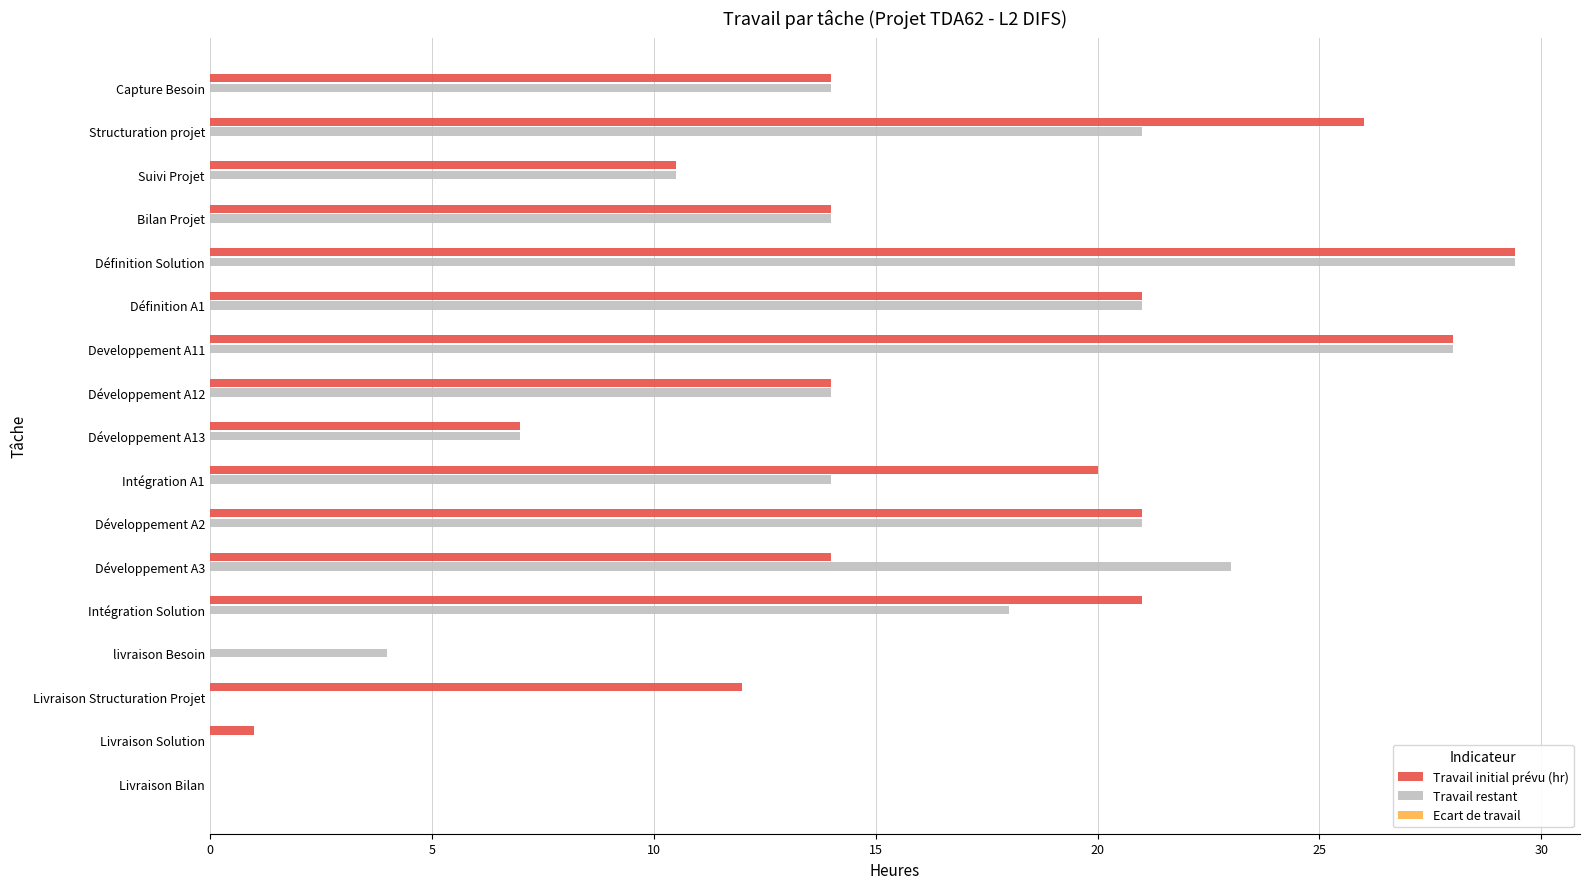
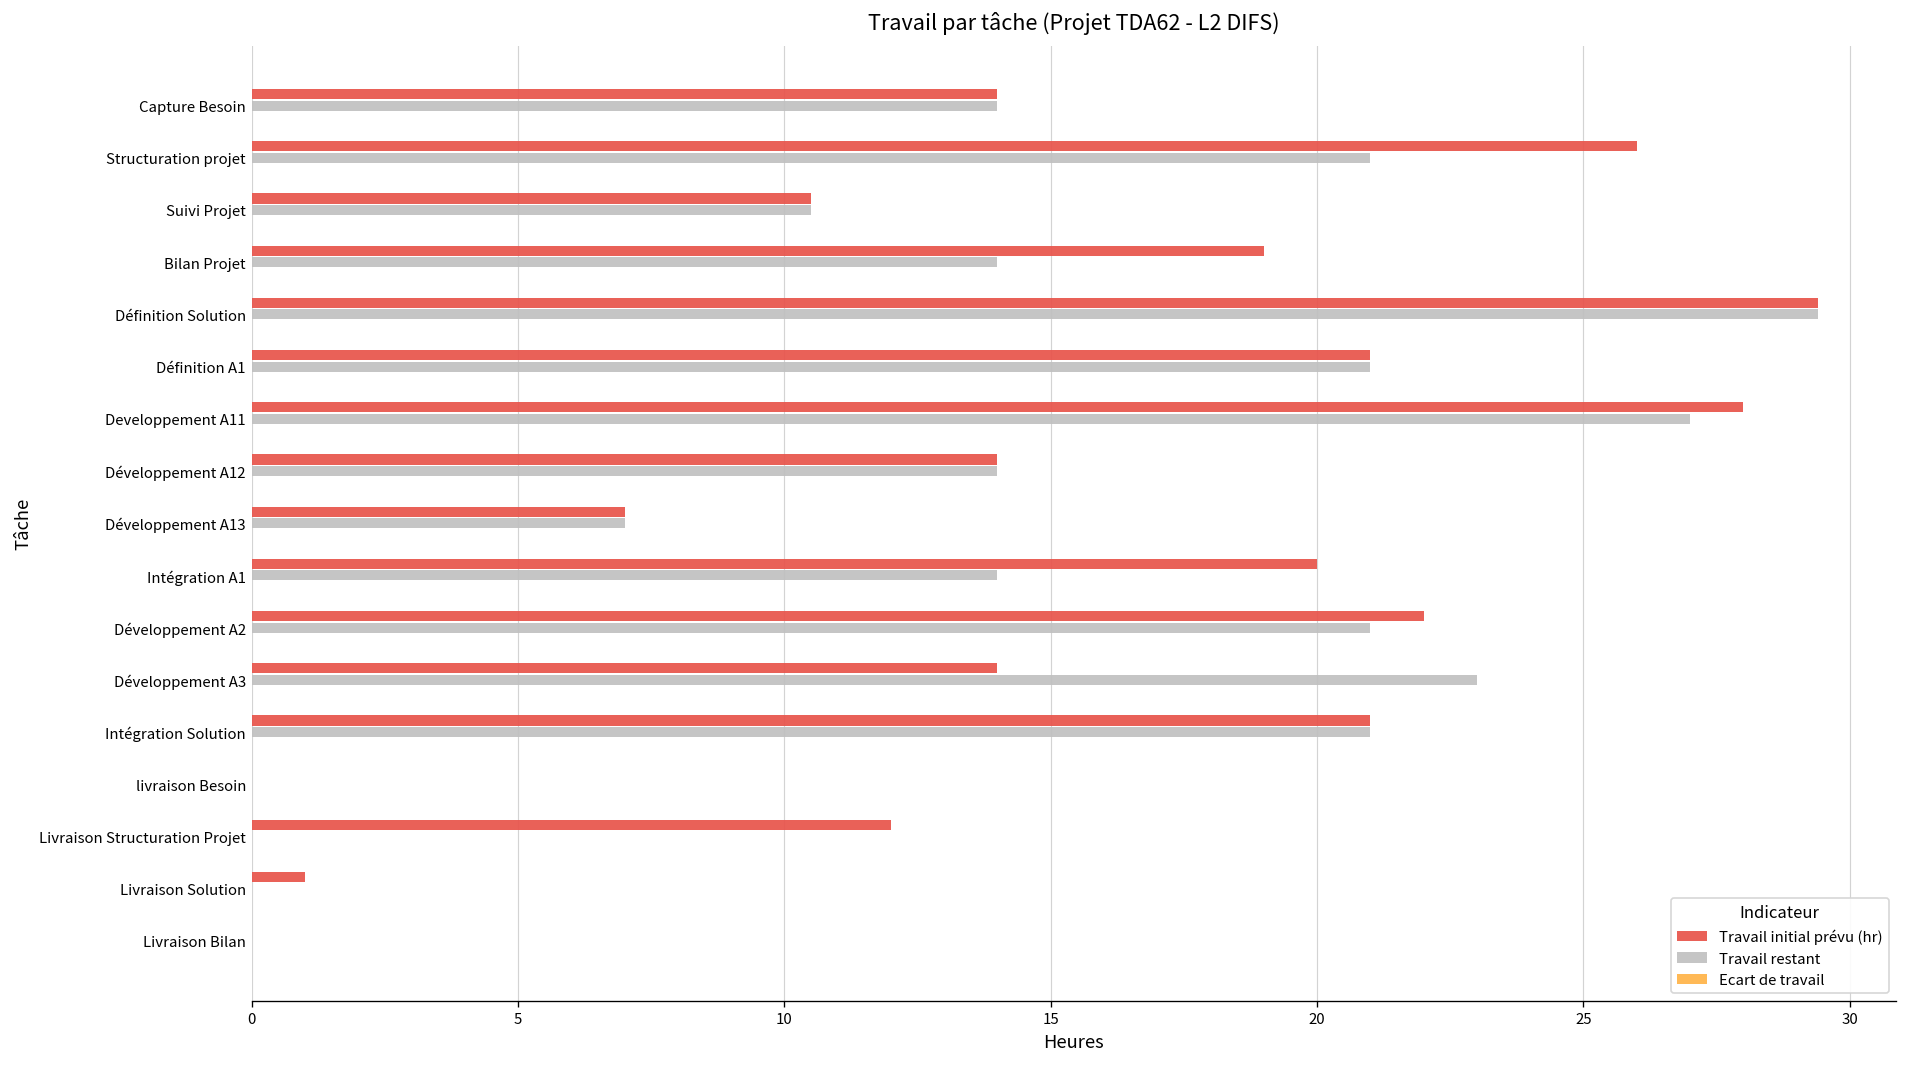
  {
    "Travail initial prévu (hr)": {
      "Capture Besoin": 14,
      "Structuration projet": 26,
      "Suivi Projet": 10.5,
-     "Bilan Projet": 14,
+     "Bilan Projet": 19,
      "Définition Solution": 29.4,
      "Définition A1": 21,
      "Developpement A11": 28,
      "Développement A12": 14,
      "Développement A13": 7,
      "Intégration A1": 20,
-     "Développement A2": 21,
+     "Développement A2": 22,
      "Développement A3": 14,
      "Intégration Solution": 21,
      "livraison Besoin": 0,
      "Livraison Structuration Projet": 12,
      "Livraison Solution": 1,
      "Livraison Bilan": 0
    },
    "Travail restant": {
      "Capture Besoin": 14,
      "Structuration projet": 21,
      "Suivi Projet": 10.5,
      "Bilan Projet": 14,
      "Définition Solution": 29.4,
      "Définition A1": 21,
-     "Developpement A11": 28,
+     "Developpement A11": 27,
      "Développement A12": 14,
      "Développement A13": 7,
      "Intégration A1": 14,
      "Développement A2": 21,
      "Développement A3": 23,
-     "Intégration Solution": 18,
-     "livraison Besoin": 4,
+     "Intégration Solution": 21,
+     "livraison Besoin": 0,
      "Livraison Structuration Projet": 0,
      "Livraison Solution": 0,
      "Livraison Bilan": 0
    },
    "Ecart de travail": {
      "Capture Besoin": 0,
      "Structuration projet": 0,
      "Suivi Projet": 0,
      "Bilan Projet": 0,
      "Définition Solution": 0,
      "Définition A1": 0,
      "Developpement A11": 0,
      "Développement A12": 0,
      "Développement A13": 0,
      "Intégration A1": 0,
      "Développement A2": 0,
      "Développement A3": 0,
      "Intégration Solution": 0,
      "livraison Besoin": 0,
      "Livraison Structuration Projet": 0,
      "Livraison Solution": 0,
      "Livraison Bilan": 0
    }
  }
